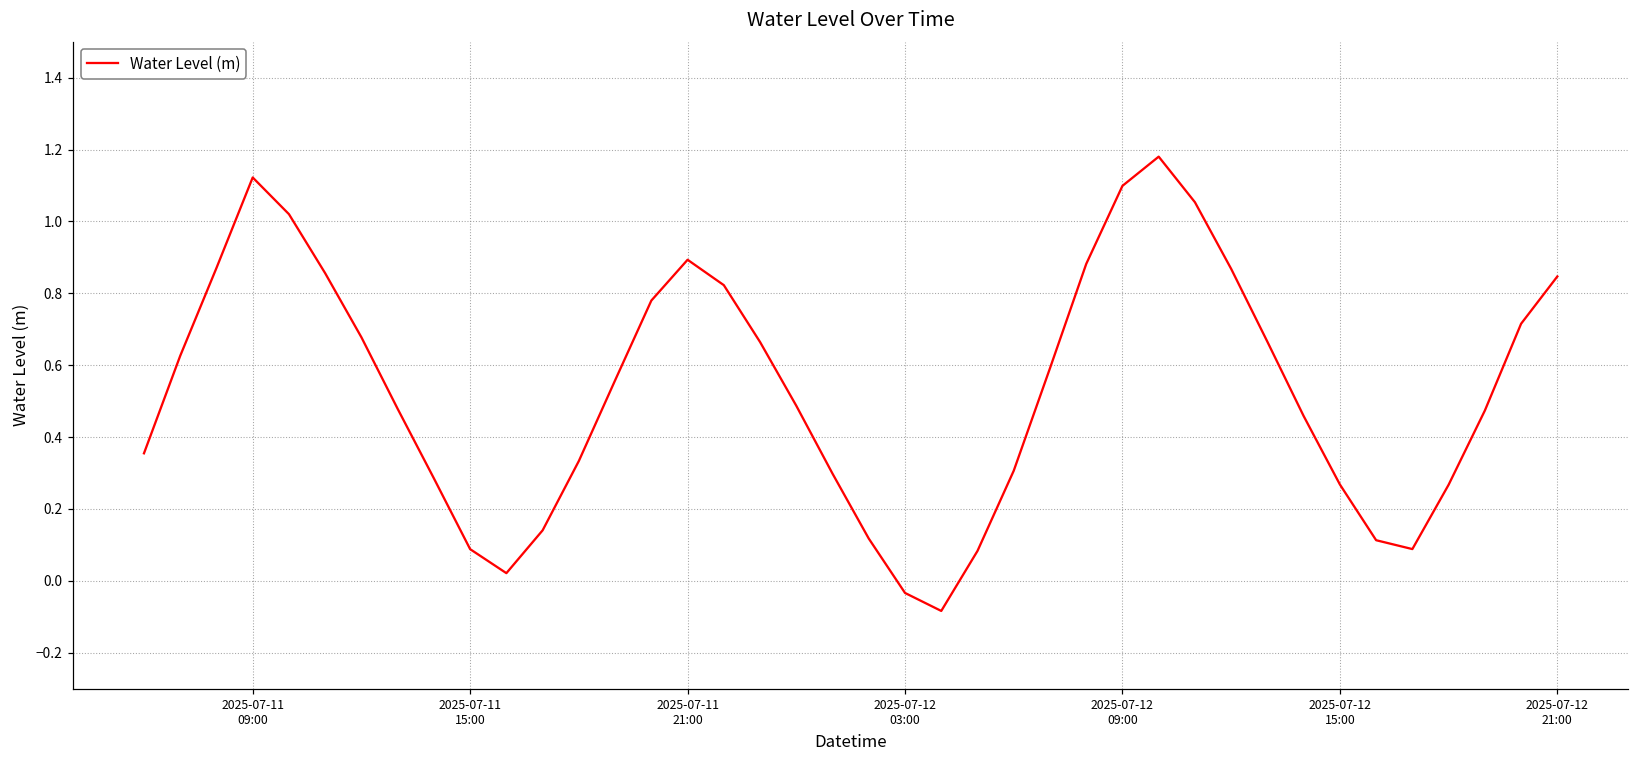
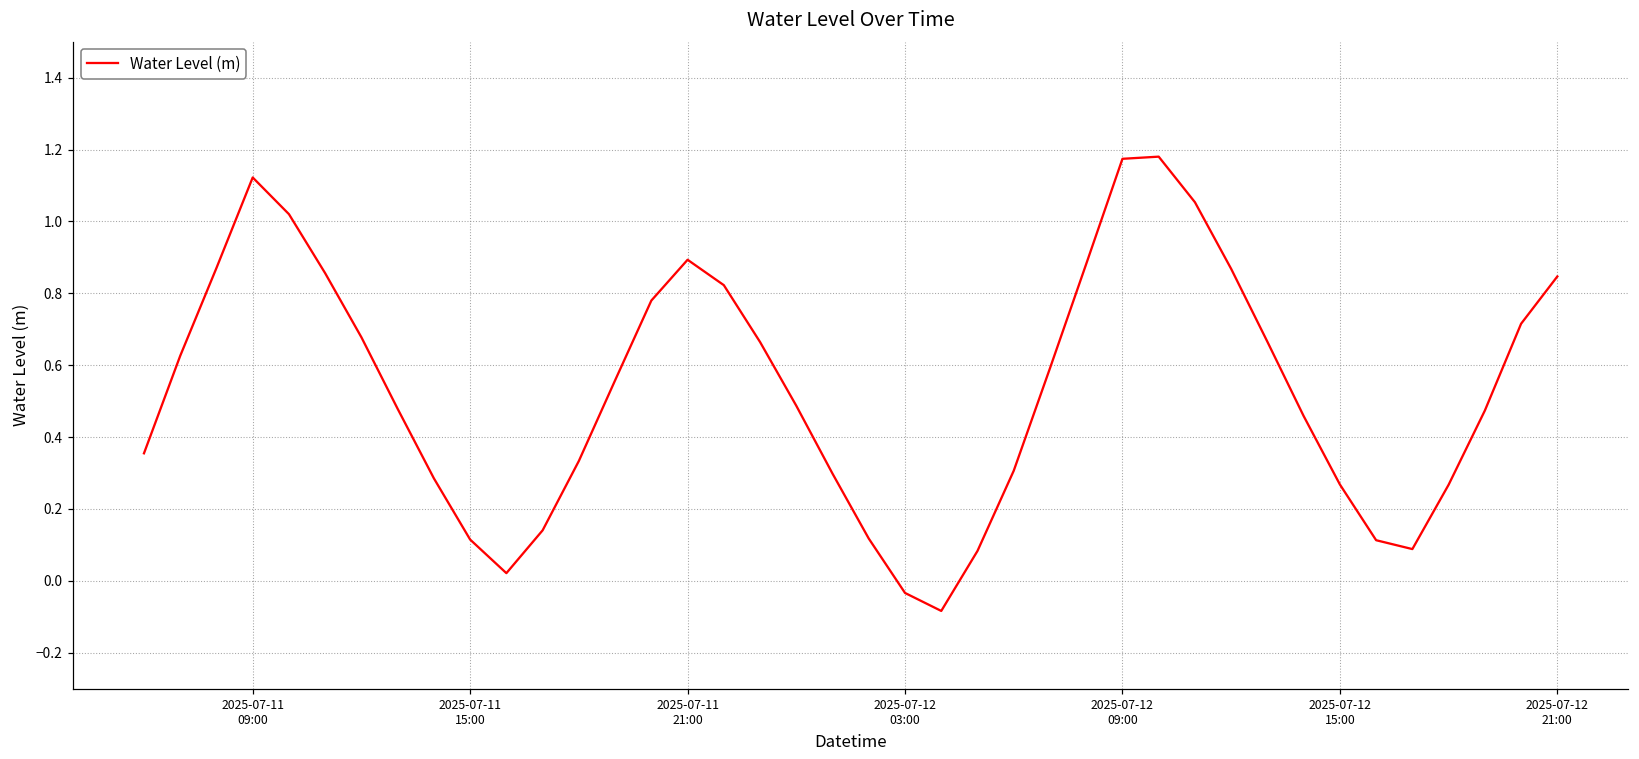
  {
    "2025-07-11 09:00": 1.12,
-   "2025-07-11 15:00": 0.09,
+   "2025-07-11 15:00": 0.11,
    "2025-07-11 21:00": 0.89,
    "2025-07-12 03:00": -0.03,
-   "2025-07-12 09:00": 1.10,
+   "2025-07-12 09:00": 1.17,
    "2025-07-12 15:00": 0.27,
    "2025-07-12 21:00": 0.85
  }
